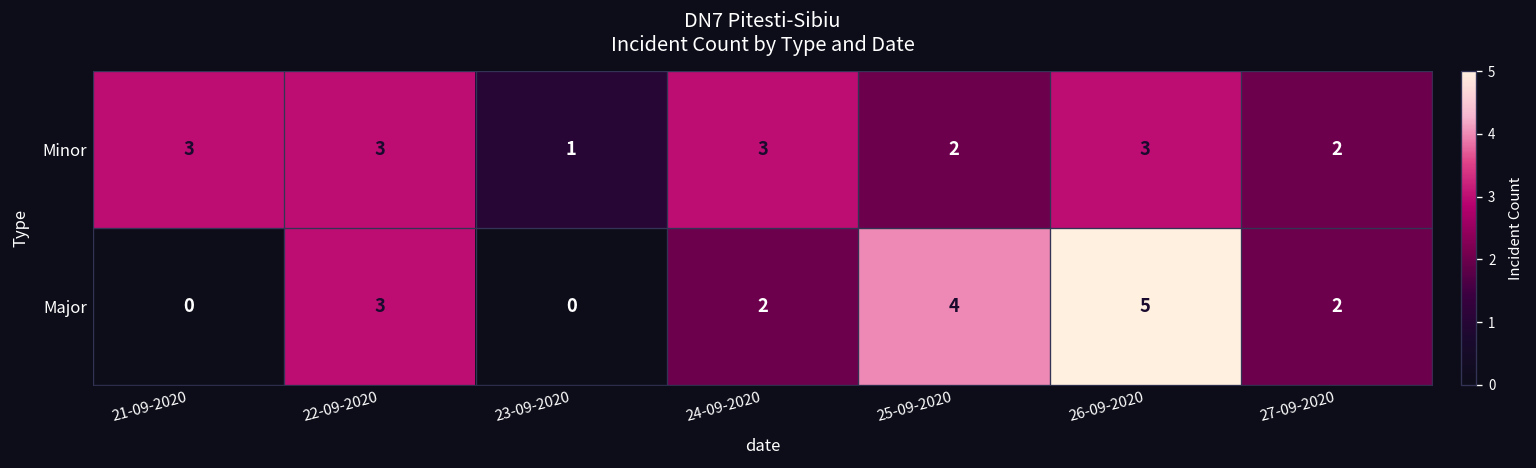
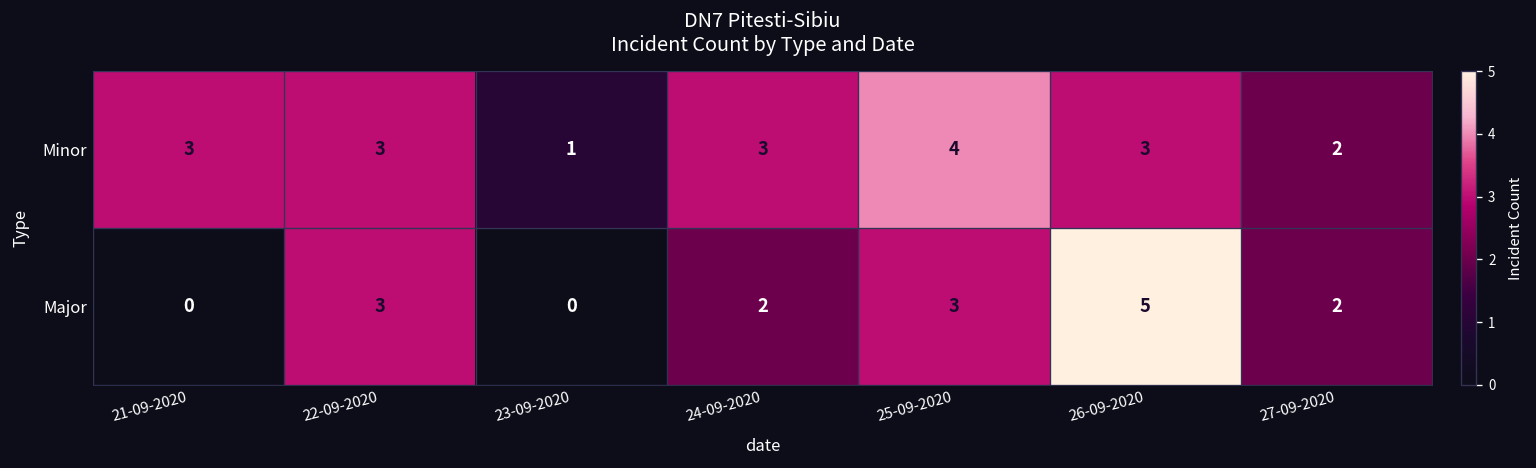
  {
    "Minor": {
      "21-09-2020": 3,
      "22-09-2020": 3,
      "23-09-2020": 1,
      "24-09-2020": 3,
-     "25-09-2020": 2,
+     "25-09-2020": 4,
      "26-09-2020": 3,
      "27-09-2020": 2
    },
    "Major": {
      "21-09-2020": 0,
      "22-09-2020": 3,
      "23-09-2020": 0,
      "24-09-2020": 2,
-     "25-09-2020": 4,
+     "25-09-2020": 3,
      "26-09-2020": 5,
      "27-09-2020": 2
    }
  }
